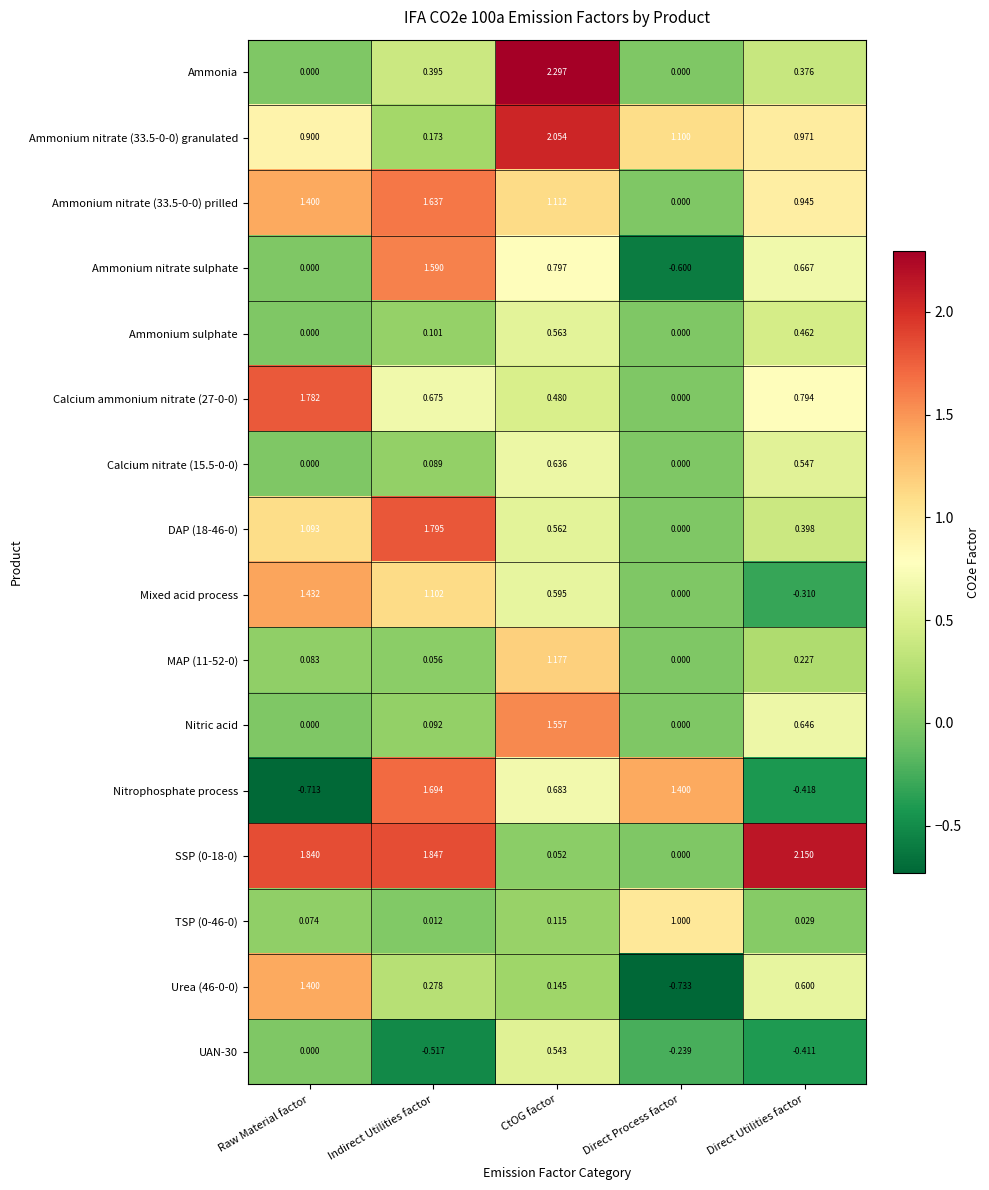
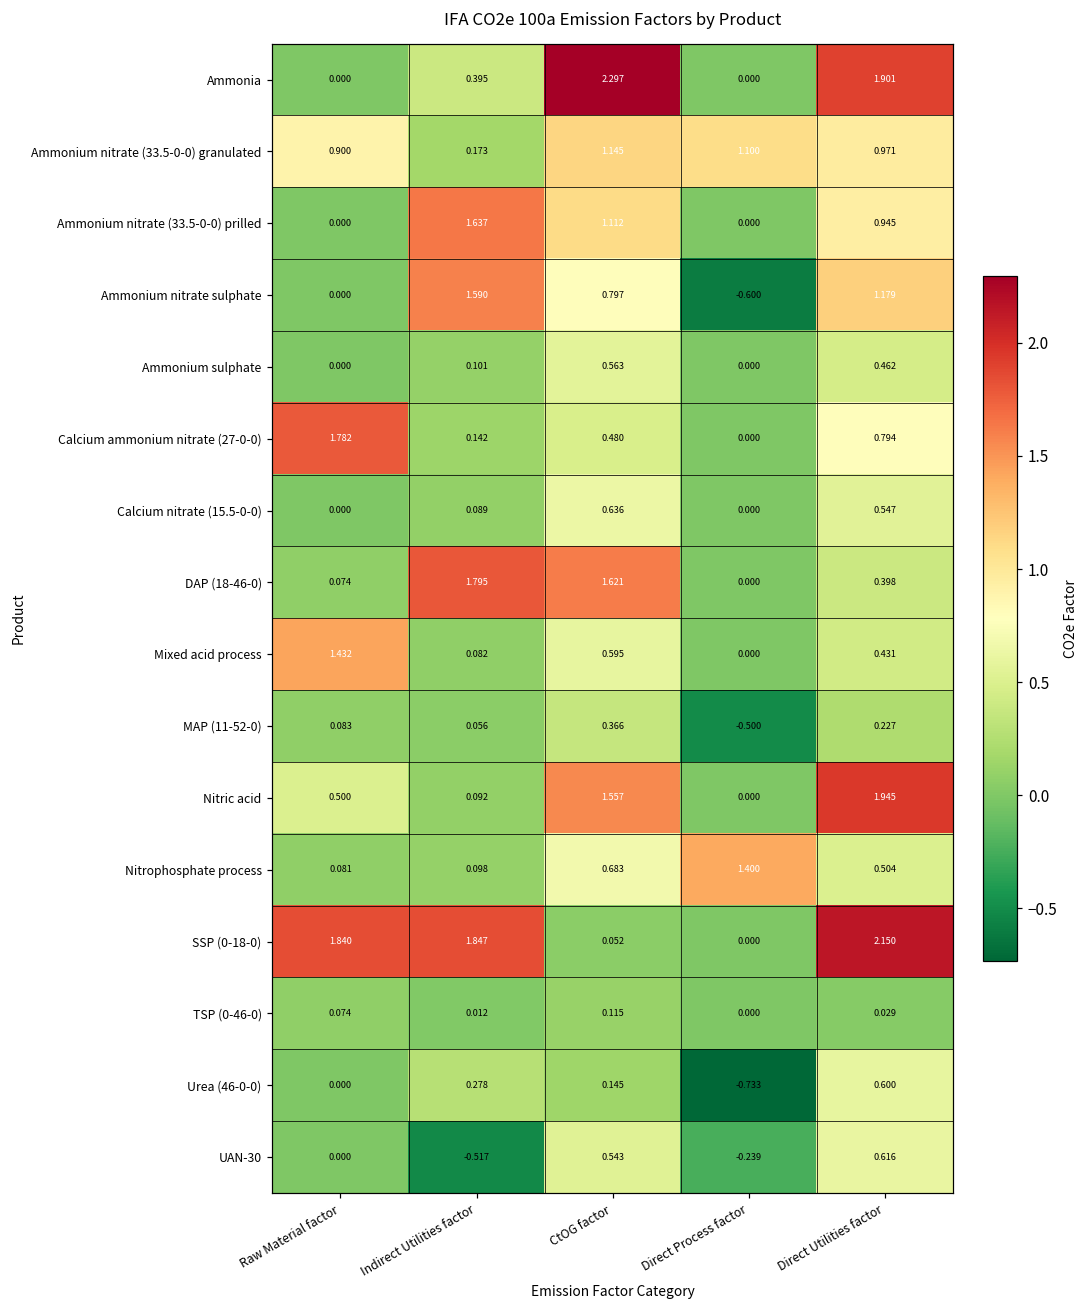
  {
    "Ammonia": {
      "Raw Material factor": 0.000,
      "Indirect Utilities factor": 0.395,
      "CtOG factor": 2.297,
      "Direct Process factor": 0.000,
-     "Direct Utilities factor": 0.376
+     "Direct Utilities factor": 1.901
    },
    "Ammonium nitrate (33.5-0-0) granulated": {
      "Raw Material factor": 0.900,
      "Indirect Utilities factor": 0.173,
-     "CtOG factor": 2.054,
+     "CtOG factor": 1.145,
      "Direct Process factor": 1.100,
      "Direct Utilities factor": 0.971
    },
    "Ammonium nitrate (33.5-0-0) prilled": {
-     "Raw Material factor": 1.400,
+     "Raw Material factor": 0.000,
      "Indirect Utilities factor": 1.637,
      "CtOG factor": 1.112,
      "Direct Process factor": 0.000,
      "Direct Utilities factor": 0.945
    },
    "Ammonium nitrate sulphate": {
      "Raw Material factor": 0.000,
      "Indirect Utilities factor": 1.590,
      "CtOG factor": 0.797,
      "Direct Process factor": -0.600,
-     "Direct Utilities factor": 0.667
+     "Direct Utilities factor": 1.179
    },
    "Ammonium sulphate": {
      "Raw Material factor": 0.000,
      "Indirect Utilities factor": 0.101,
      "CtOG factor": 0.563,
      "Direct Process factor": 0.000,
      "Direct Utilities factor": 0.462
    },
    "Calcium ammonium nitrate (27-0-0)": {
      "Raw Material factor": 1.782,
-     "Indirect Utilities factor": 0.675,
+     "Indirect Utilities factor": 0.142,
      "CtOG factor": 0.480,
      "Direct Process factor": 0.000,
      "Direct Utilities factor": 0.794
    },
    "Calcium nitrate (15.5-0-0)": {
      "Raw Material factor": 0.000,
      "Indirect Utilities factor": 0.089,
      "CtOG factor": 0.636,
      "Direct Process factor": 0.000,
      "Direct Utilities factor": 0.547
    },
    "DAP (18-46-0)": {
-     "Raw Material factor": 1.093,
+     "Raw Material factor": 0.074,
      "Indirect Utilities factor": 1.795,
-     "CtOG factor": 0.562,
+     "CtOG factor": 1.621,
      "Direct Process factor": 0.000,
      "Direct Utilities factor": 0.398
    },
    "Mixed acid process": {
      "Raw Material factor": 1.432,
-     "Indirect Utilities factor": 1.102,
+     "Indirect Utilities factor": 0.082,
      "CtOG factor": 0.595,
      "Direct Process factor": 0.000,
-     "Direct Utilities factor": -0.310
+     "Direct Utilities factor": 0.431
    },
    "MAP (11-52-0)": {
      "Raw Material factor": 0.083,
      "Indirect Utilities factor": 0.056,
-     "CtOG factor": 1.177,
-     "Direct Process factor": 0.000,
+     "CtOG factor": 0.366,
+     "Direct Process factor": -0.500,
      "Direct Utilities factor": 0.227
    },
    "Nitric acid": {
-     "Raw Material factor": 0.000,
+     "Raw Material factor": 0.500,
      "Indirect Utilities factor": 0.092,
      "CtOG factor": 1.557,
      "Direct Process factor": 0.000,
-     "Direct Utilities factor": 0.646
+     "Direct Utilities factor": 1.945
    },
    "Nitrophosphate process": {
-     "Raw Material factor": -0.713,
-     "Indirect Utilities factor": 1.694,
+     "Raw Material factor": 0.081,
+     "Indirect Utilities factor": 0.098,
      "CtOG factor": 0.683,
      "Direct Process factor": 1.400,
-     "Direct Utilities factor": -0.418
+     "Direct Utilities factor": 0.504
    },
    "SSP (0-18-0)": {
      "Raw Material factor": 1.840,
      "Indirect Utilities factor": 1.847,
      "CtOG factor": 0.052,
      "Direct Process factor": 0.000,
      "Direct Utilities factor": 2.150
    },
    "TSP (0-46-0)": {
      "Raw Material factor": 0.074,
      "Indirect Utilities factor": 0.012,
      "CtOG factor": 0.115,
-     "Direct Process factor": 1.000,
+     "Direct Process factor": 0.000,
      "Direct Utilities factor": 0.029
    },
    "Urea (46-0-0)": {
-     "Raw Material factor": 1.400,
+     "Raw Material factor": 0.000,
      "Indirect Utilities factor": 0.278,
      "CtOG factor": 0.145,
      "Direct Process factor": -0.733,
      "Direct Utilities factor": 0.600
    },
    "UAN-30": {
      "Raw Material factor": 0.000,
      "Indirect Utilities factor": -0.517,
      "CtOG factor": 0.543,
      "Direct Process factor": -0.239,
-     "Direct Utilities factor": -0.411
+     "Direct Utilities factor": 0.616
    }
  }
